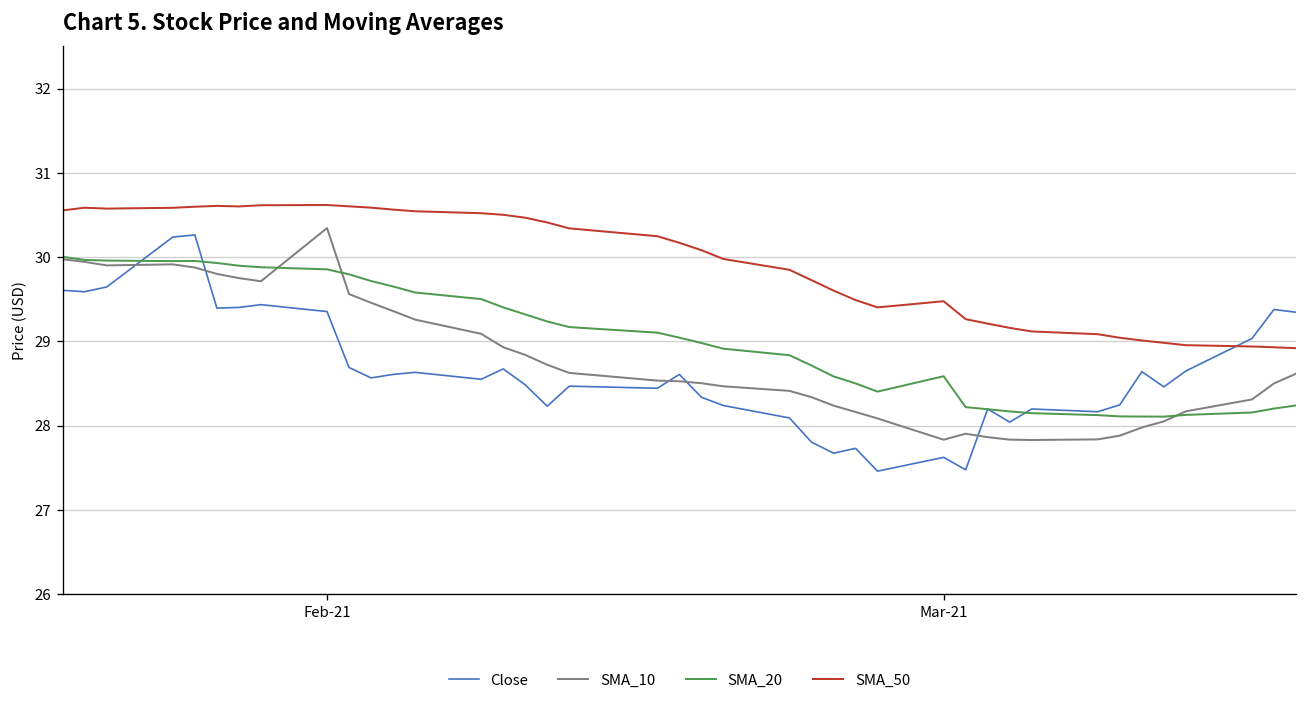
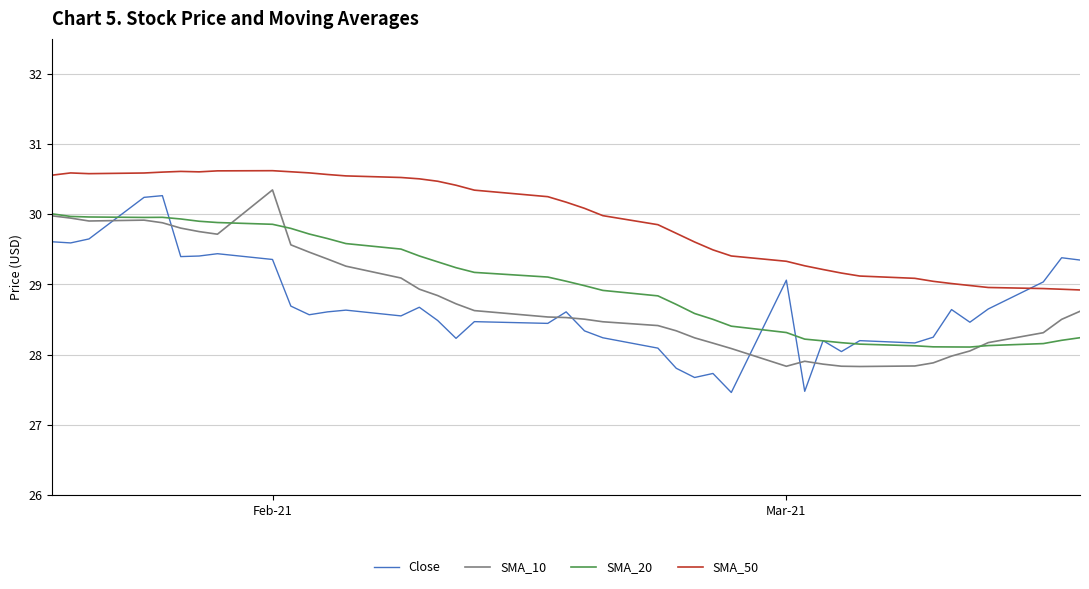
  {
    "Close": {
      "Feb-21": 29.4,
-     "Mar-21": 27.6
+     "Mar-21": 29.1
    },
    "SMA_10": {
      "Feb-21": 30.3,
      "Mar-21": 27.8
    },
    "SMA_20": {
      "Feb-21": 29.9,
-     "Mar-21": 28.6
+     "Mar-21": 28.3
    },
    "SMA_50": {
      "Feb-21": 30.6,
-     "Mar-21": 29.5
+     "Mar-21": 29.3
    }
  }
